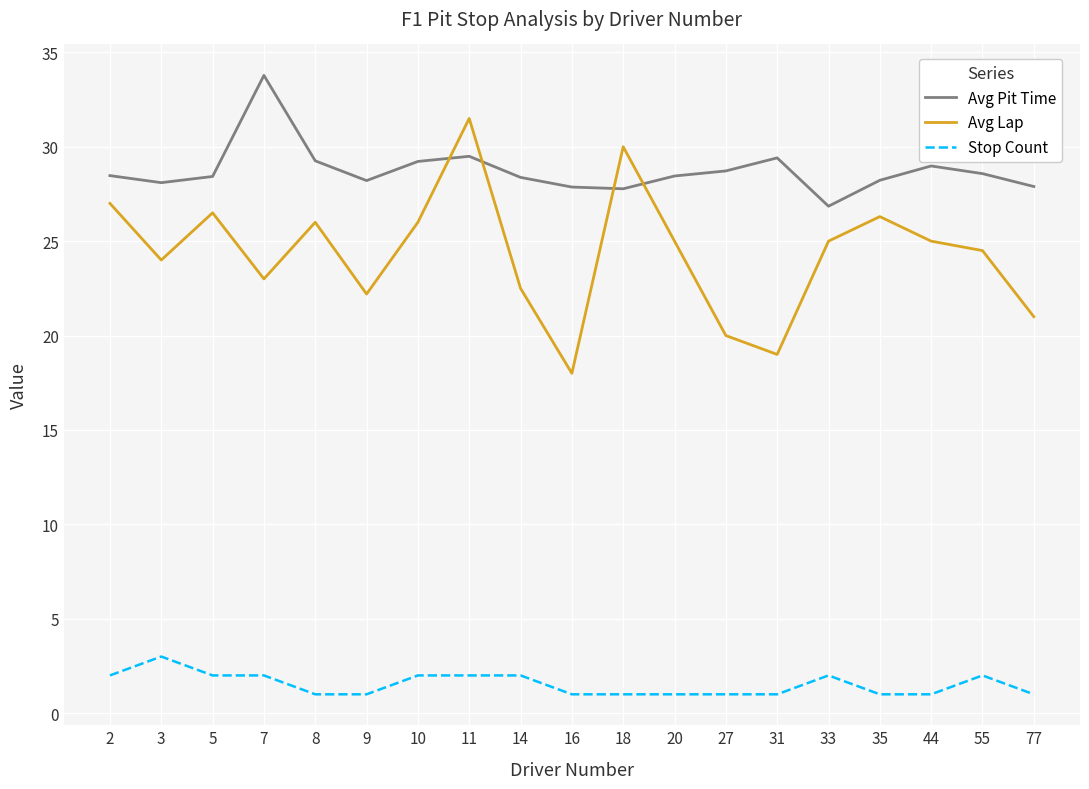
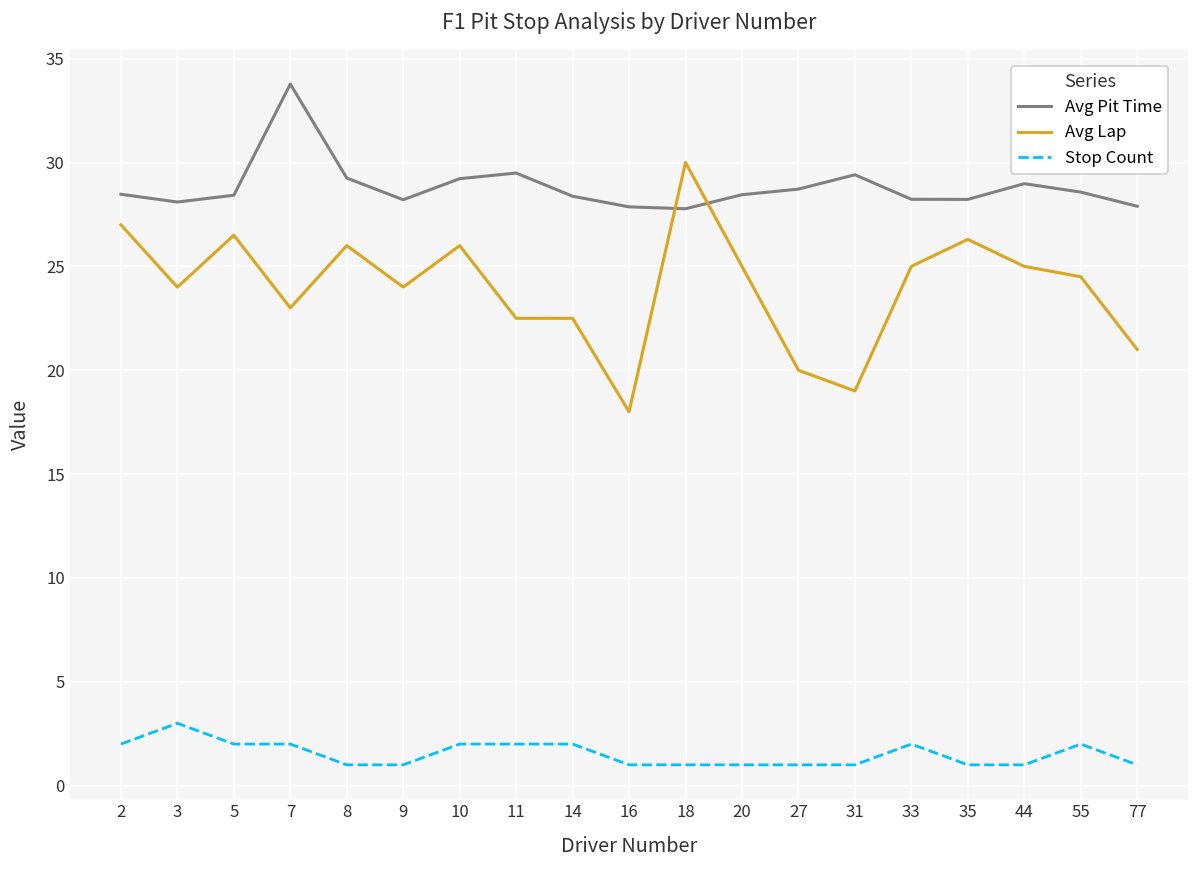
  {
    "Avg Pit Time": {
      "2": 28.5,
      "3": 28.1,
      "5": 28.4,
      "7": 33.8,
      "8": 29.3,
      "9": 28.2,
      "10": 29.2,
      "11": 29.5,
      "14": 28.4,
      "16": 27.9,
      "18": 27.8,
      "20": 28.5,
      "27": 28.7,
      "31": 29.4,
-     "33": 26.9,
+     "33": 28.2,
      "35": 28.2,
      "44": 29.0,
      "55": 28.6,
      "77": 27.9
    },
    "Avg Lap": {
      "2": 27.0,
      "3": 24.0,
      "5": 26.5,
      "7": 23.0,
      "8": 26.0,
-     "9": 22.2,
+     "9": 24.0,
      "10": 26.0,
-     "11": 31.5,
+     "11": 22.5,
      "14": 22.5,
      "16": 18.0,
      "18": 30.0,
      "20": 25.0,
      "27": 20.0,
      "31": 19.0,
      "33": 25.0,
      "35": 26.3,
      "44": 25.0,
      "55": 24.5,
      "77": 21.0
    },
    "Stop Count": {
      "2": 2.0,
      "3": 3.0,
      "5": 2.0,
      "7": 2.0,
      "8": 1.0,
      "9": 1.0,
      "10": 2.0,
      "11": 2.0,
      "14": 2.0,
      "16": 1.0,
      "18": 1.0,
      "20": 1.0,
      "27": 1.0,
      "31": 1.0,
      "33": 2.0,
      "35": 1.0,
      "44": 1.0,
      "55": 2.0,
      "77": 1.0
    }
  }
